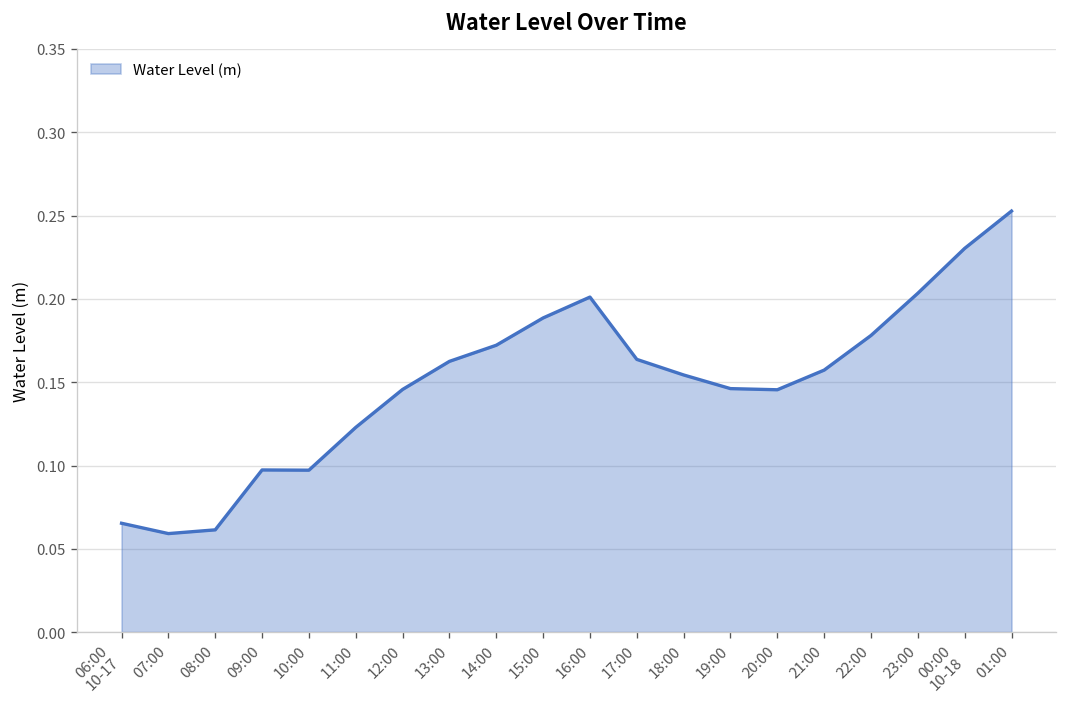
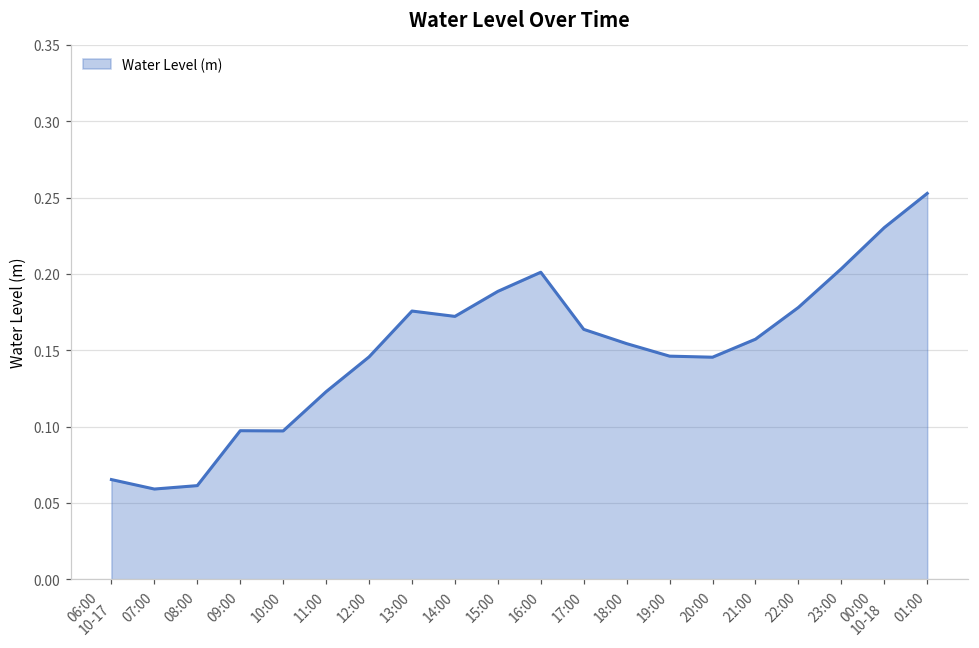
  {
    "06:00 10-17": 0.065,
    "07:00": 0.059,
    "08:00": 0.061,
    "09:00": 0.097,
    "10:00": 0.097,
    "11:00": 0.123,
    "12:00": 0.146,
-   "13:00": 0.163,
+   "13:00": 0.176,
    "14:00": 0.172,
    "15:00": 0.189,
    "16:00": 0.201,
    "17:00": 0.164,
    "18:00": 0.154,
    "19:00": 0.146,
    "20:00": 0.145,
    "21:00": 0.157,
    "22:00": 0.178,
    "23:00": 0.203,
    "00:00 10-18": 0.230,
    "01:00": 0.253
  }
